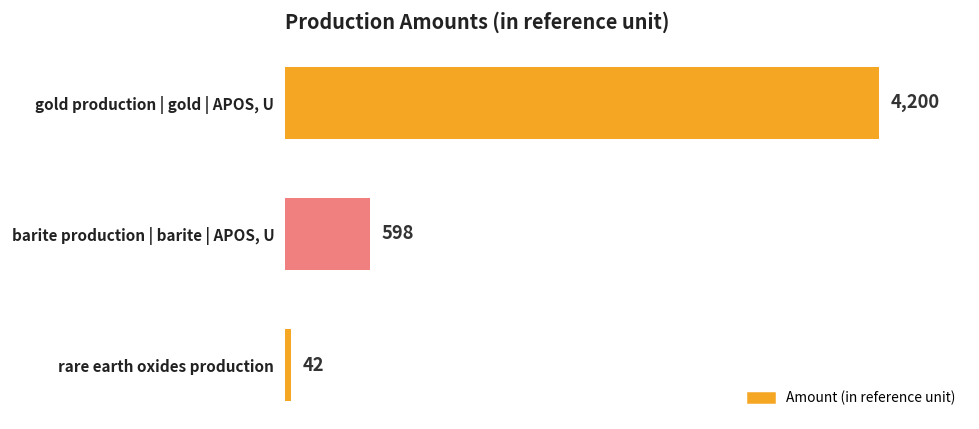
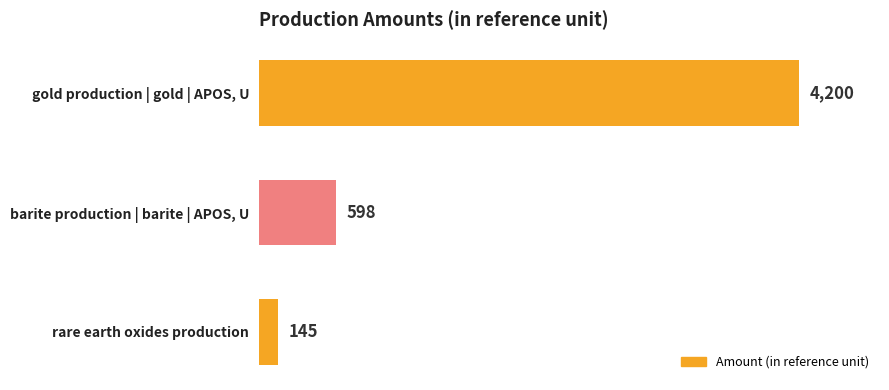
  {
    "gold production | gold | APOS, U": "4,200",
    "barite production | barite | APOS, U": "598",
-   "rare earth oxides production": "42"
+   "rare earth oxides production": "145"
  }
